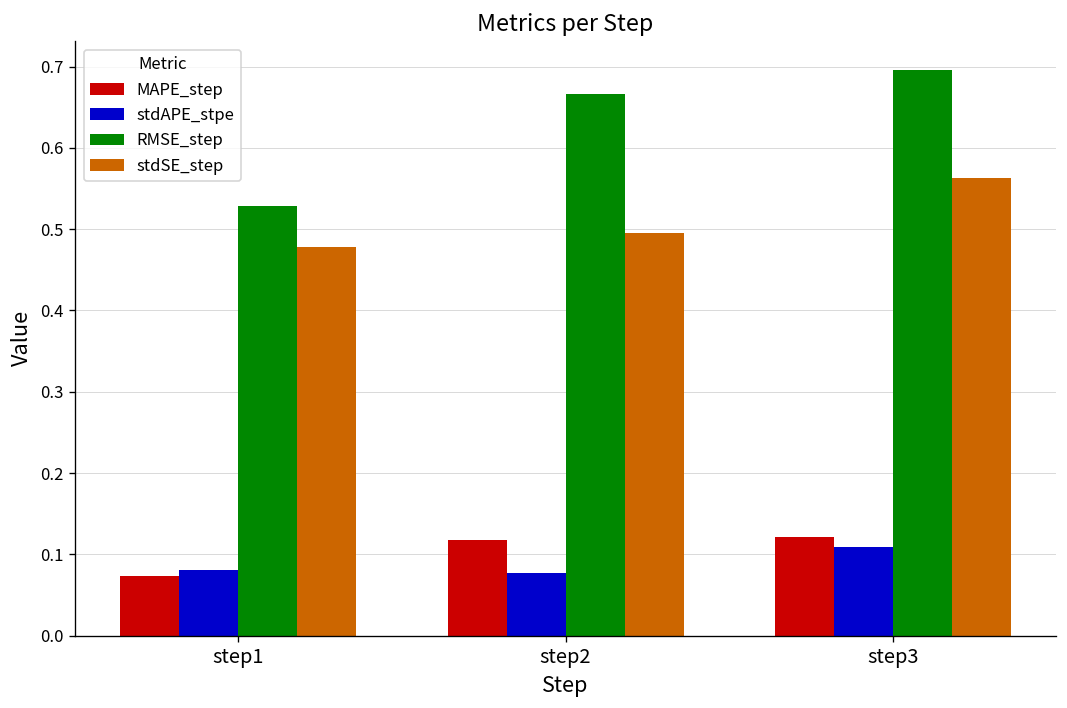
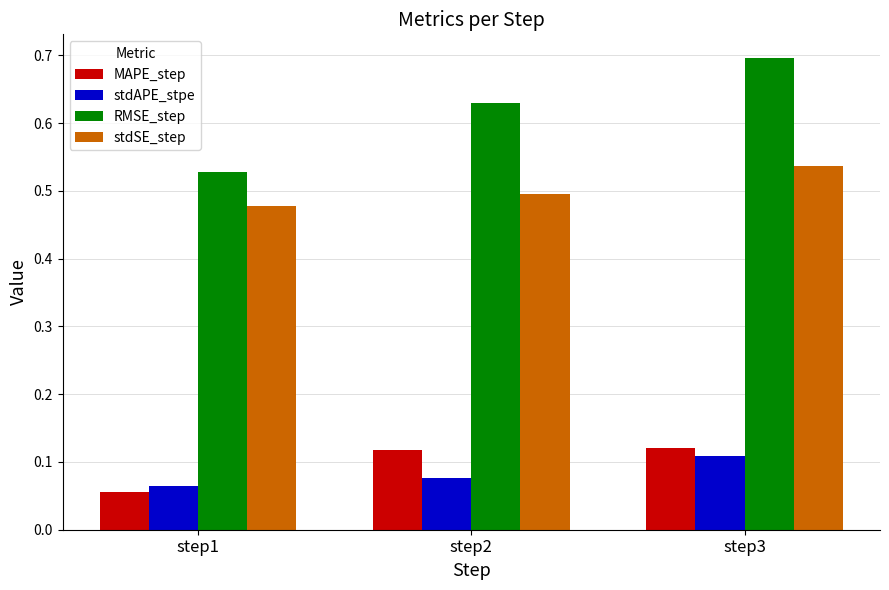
  {
    "MAPE_step": {
-     "step1": 0.07,
+     "step1": 0.06,
      "step2": 0.12,
      "step3": 0.12
    },
    "stdAPE_stpe": {
-     "step1": 0.08,
+     "step1": 0.06,
      "step2": 0.08,
      "step3": 0.11
    },
    "RMSE_step": {
      "step1": 0.53,
-     "step2": 0.67,
+     "step2": 0.63,
      "step3": 0.70
    },
    "stdSE_step": {
      "step1": 0.48,
      "step2": 0.50,
-     "step3": 0.56
+     "step3": 0.54
    }
  }
